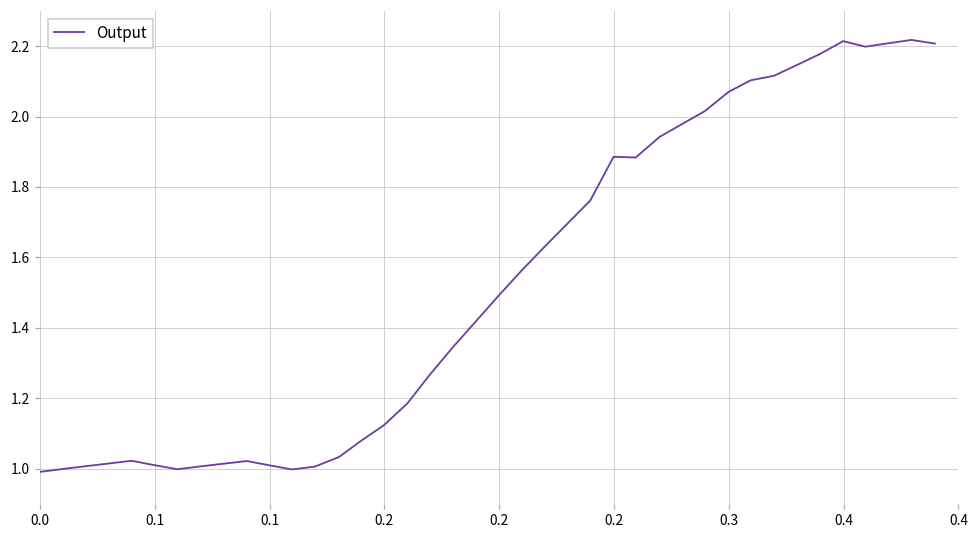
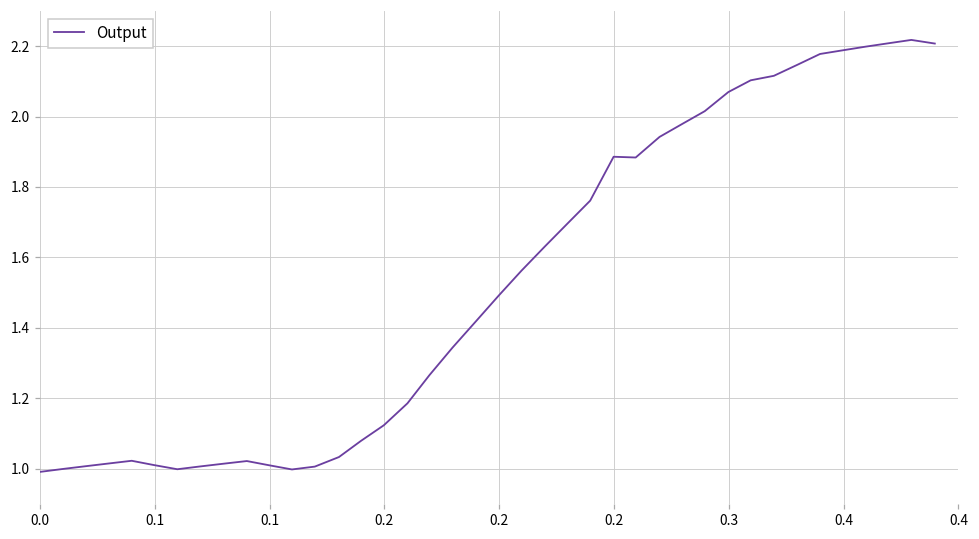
  {
    "0.0": 0.99,
    "0.1": 1.01,
    "0.2": 1.89,
-   "0.4": 2.21
+   "0.4": 2.19
  }
